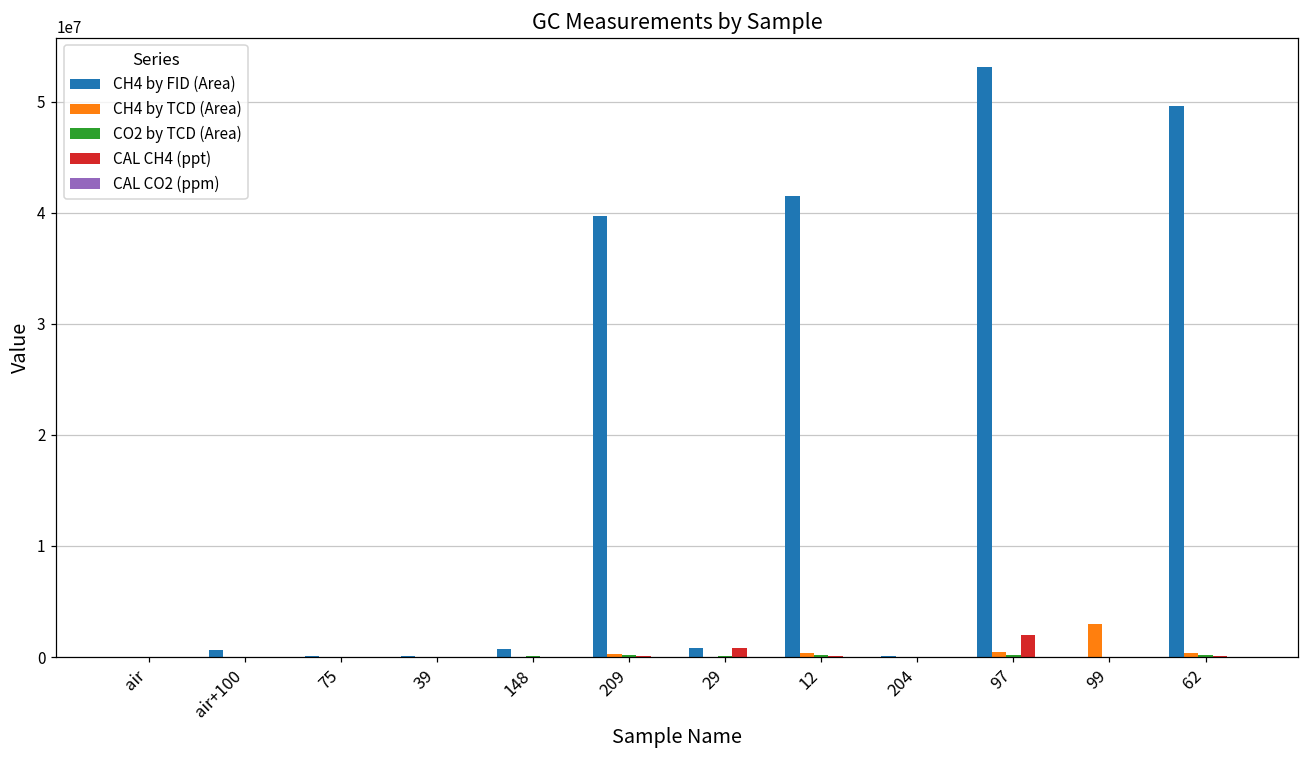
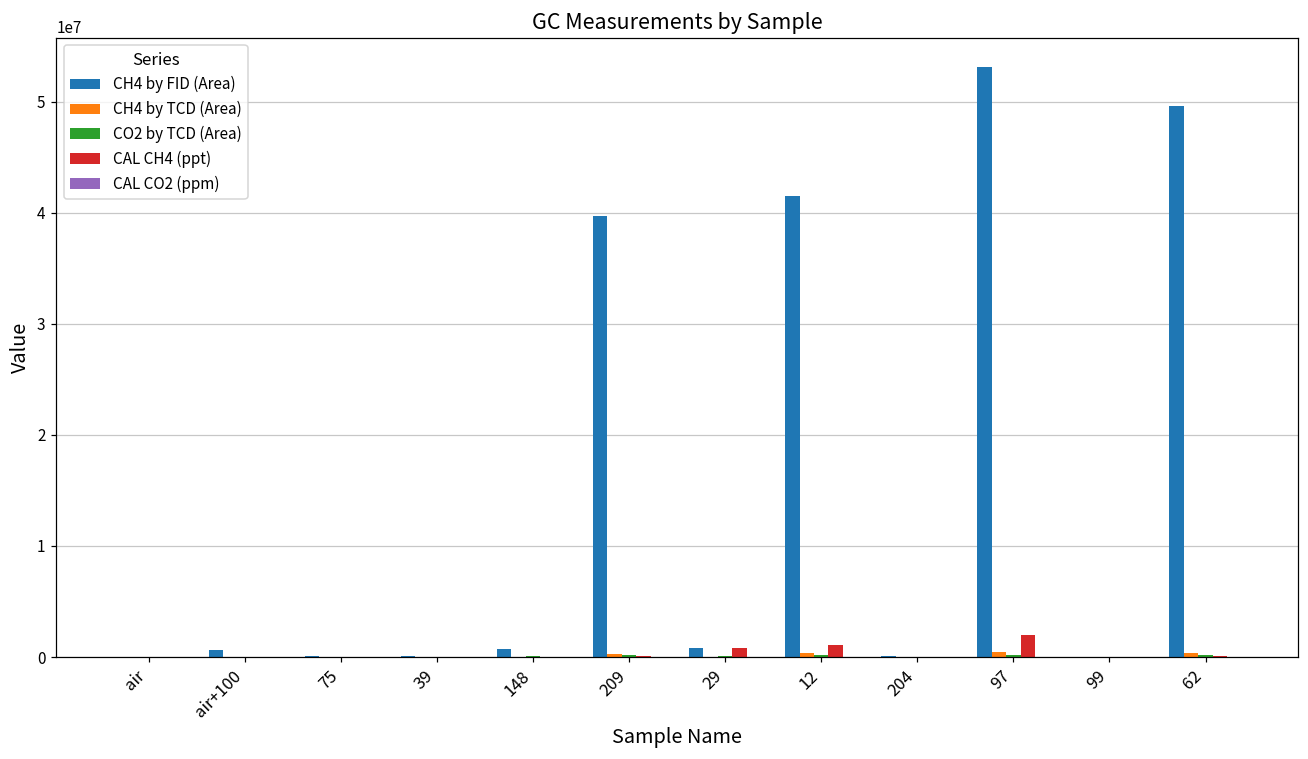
  {
    "CH4 by FID (Area)": {
      "air+100": 600000,
      "148": 700000,
      "209": 39700000,
      "29": 800000,
      "12": 41500000,
      "97": 53100000,
      "62": 49600000
    },
    "CH4 by TCD (Area)": {
      "air": 0,
      "75": 0,
      "39": 0,
      "209": 300000,
      "12": 300000,
      "204": 0,
      "97": 400000,
-     "99": 3000000,
+     "99": 0,
      "62": 400000
    },
    "CAL CH4 (ppt)": {
      "29": 800000,
-     "12": 100000,
+     "12": 1100000,
      "97": 2000000
    }
  }
